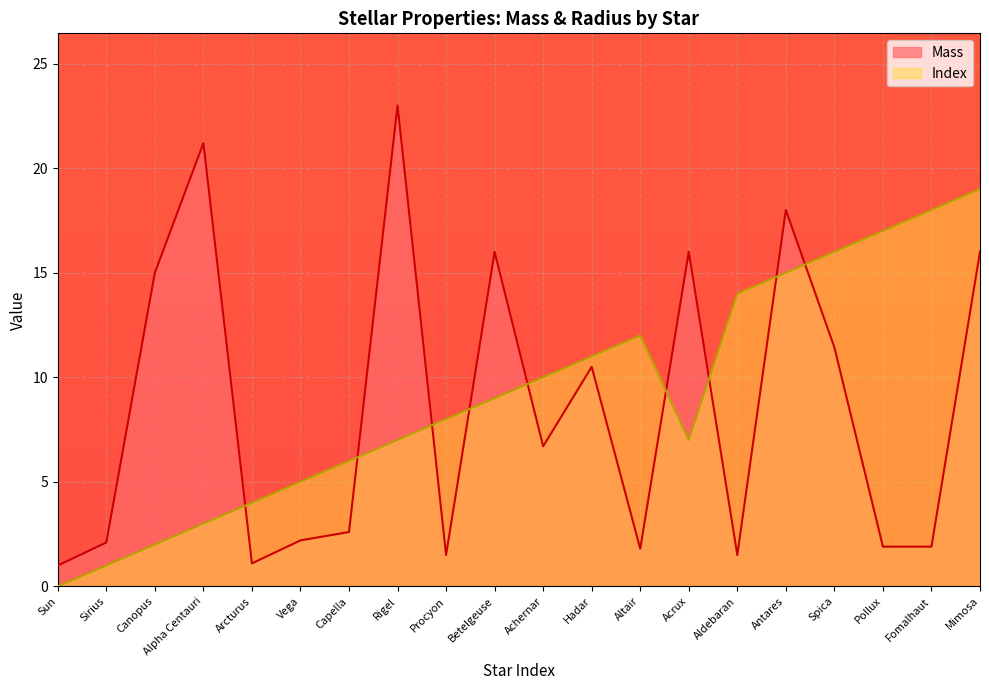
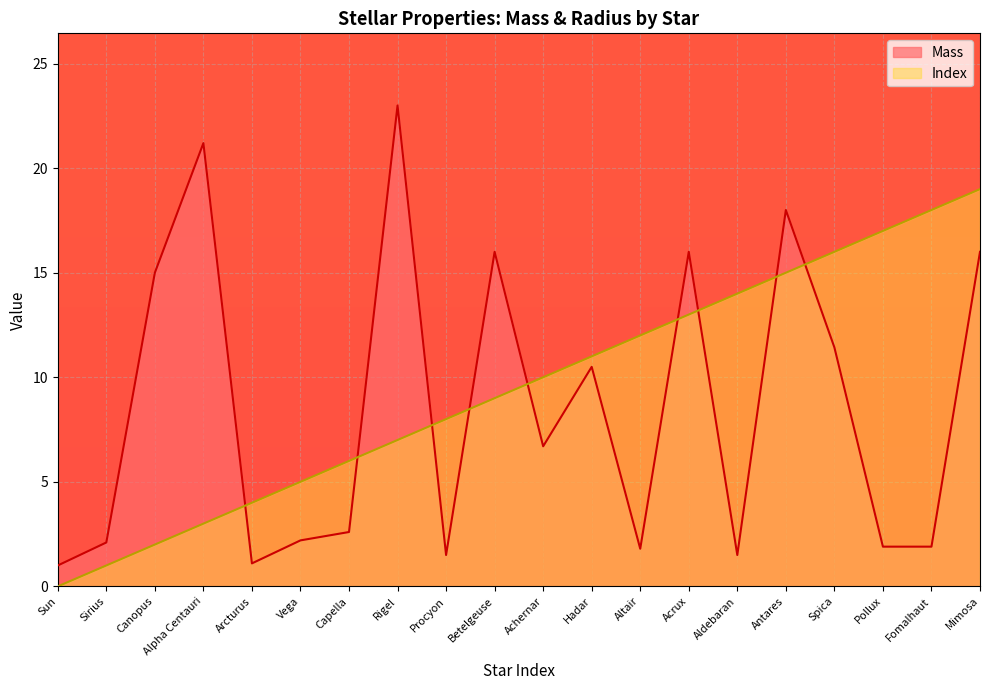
  {
    "Mass": {
      "Sun": 1,
      "Sirius": 2,
      "Canopus": 15,
      "Alpha Centauri": 21.2,
      "Arcturus": 1,
      "Vega": 2.2,
      "Capella": 2.6,
      "Rigel": 23,
      "Procyon": 1.5,
      "Betelgeuse": 16,
      "Achernar": 6.7,
      "Hadar": 10.5,
      "Altair": 1.8,
      "Acrux": 16,
      "Aldebaran": 1.5,
      "Antares": 18,
      "Spica": 11.4,
      "Pollux": 2,
      "Fomalhaut": 2,
      "Mimosa": 16
    },
    "Index": {
      "Sun": 0,
      "Sirius": 1,
      "Canopus": 2,
      "Alpha Centauri": 3,
      "Arcturus": 4,
      "Vega": 5,
      "Capella": 6,
      "Rigel": 7,
      "Procyon": 8,
      "Betelgeuse": 9,
      "Achernar": 10,
      "Hadar": 11,
      "Altair": 12,
-     "Acrux": 7,
+     "Acrux": 13,
      "Aldebaran": 14,
      "Antares": 15,
      "Spica": 16,
      "Pollux": 17,
      "Fomalhaut": 18,
      "Mimosa": 19
    }
  }
